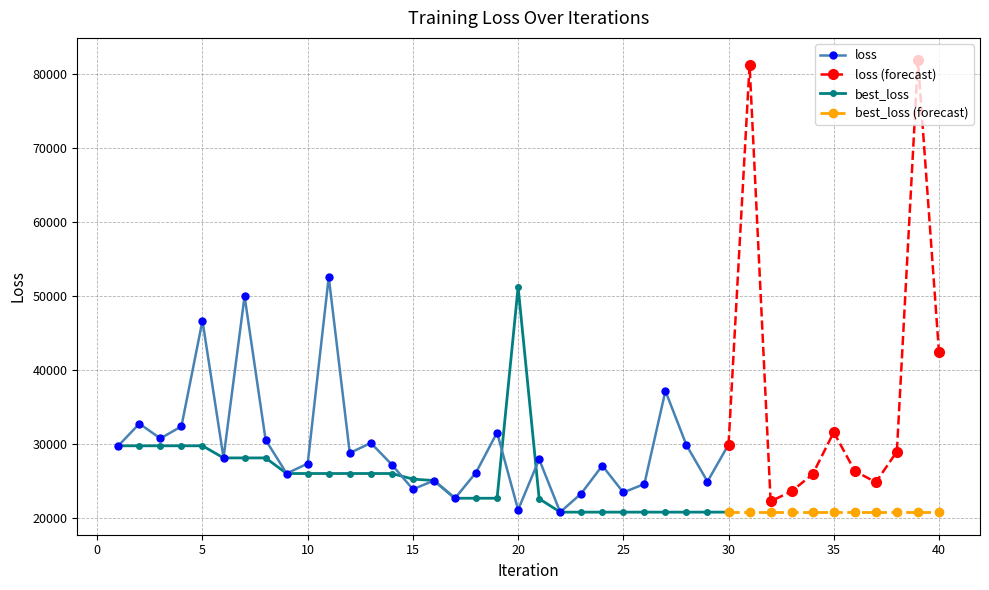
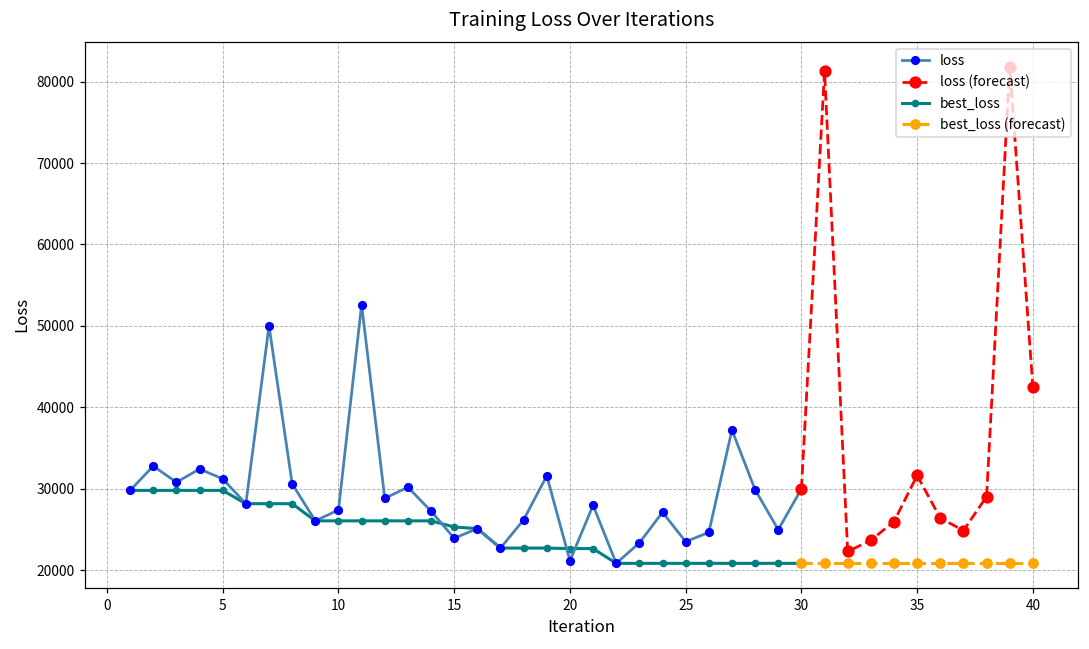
  {
    "loss": {
-     "5": 47000,
+     "5": 31000,
      "10": 27000,
      "15": 24000,
      "20": 21000,
      "25": 24000
    },
    "loss (forecast)": {
      "35": 32000,
      "40": 42000
    },
    "best_loss": {
      "5": 30000,
      "10": 26000,
      "15": 25000,
-     "20": 51000,
+     "20": 23000,
      "25": 21000
    },
    "best_loss (forecast)": {
      "35": 21000,
      "40": 21000
    }
  }
